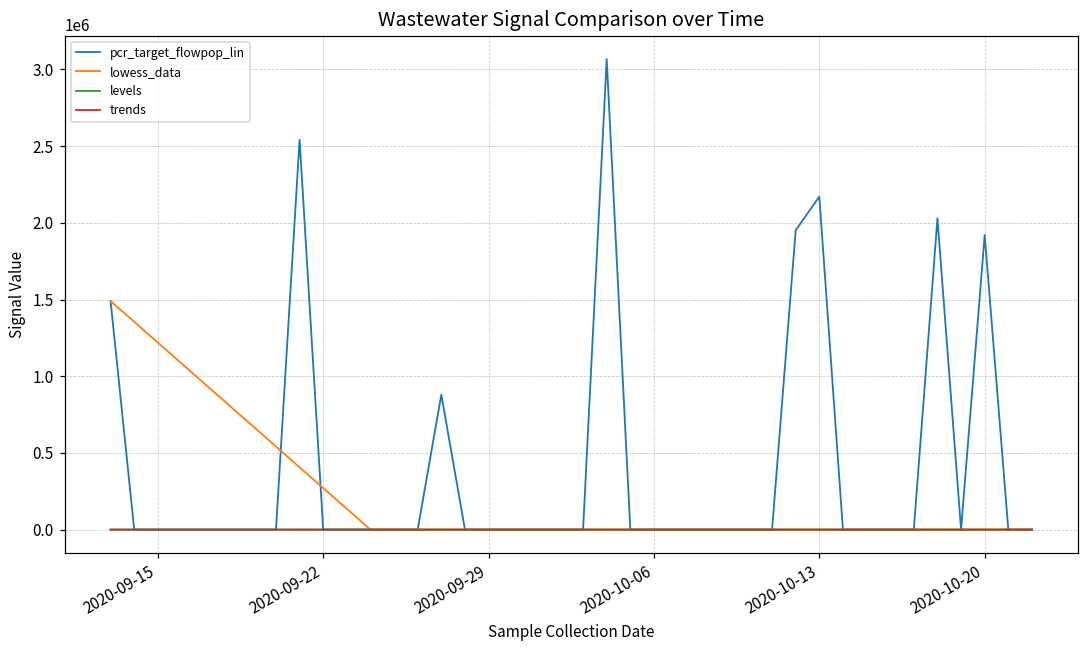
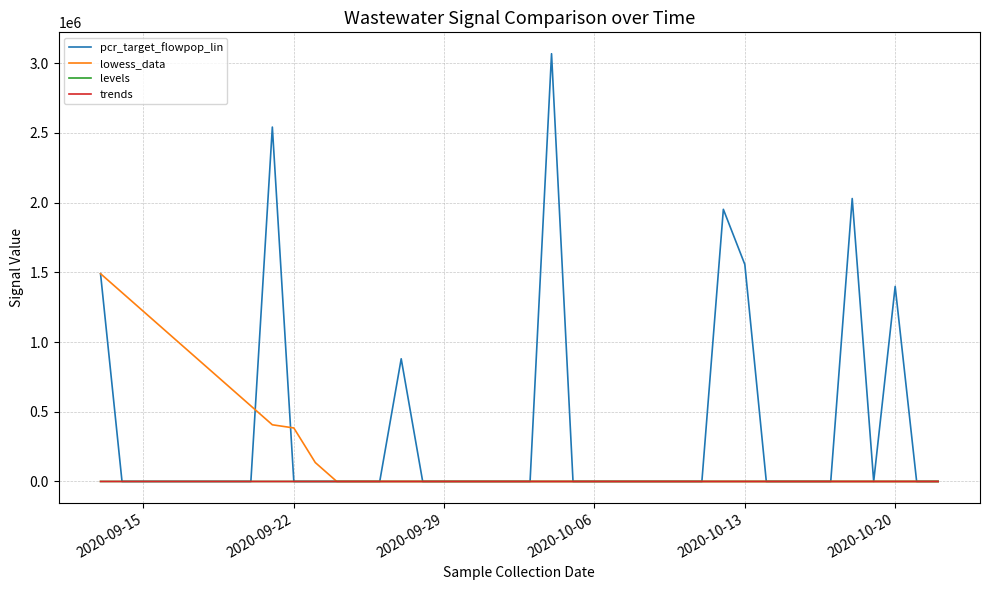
  {
    "pcr_target_flowpop_lin": {
-     "2020-10-13": 2170000,
-     "2020-10-20": 1920000
+     "2020-10-13": 1560000,
+     "2020-10-20": 1400000
    },
    "lowess_data": {
      "2020-09-15": 1220000,
-     "2020-09-22": 270000
+     "2020-09-22": 380000
    }
  }
